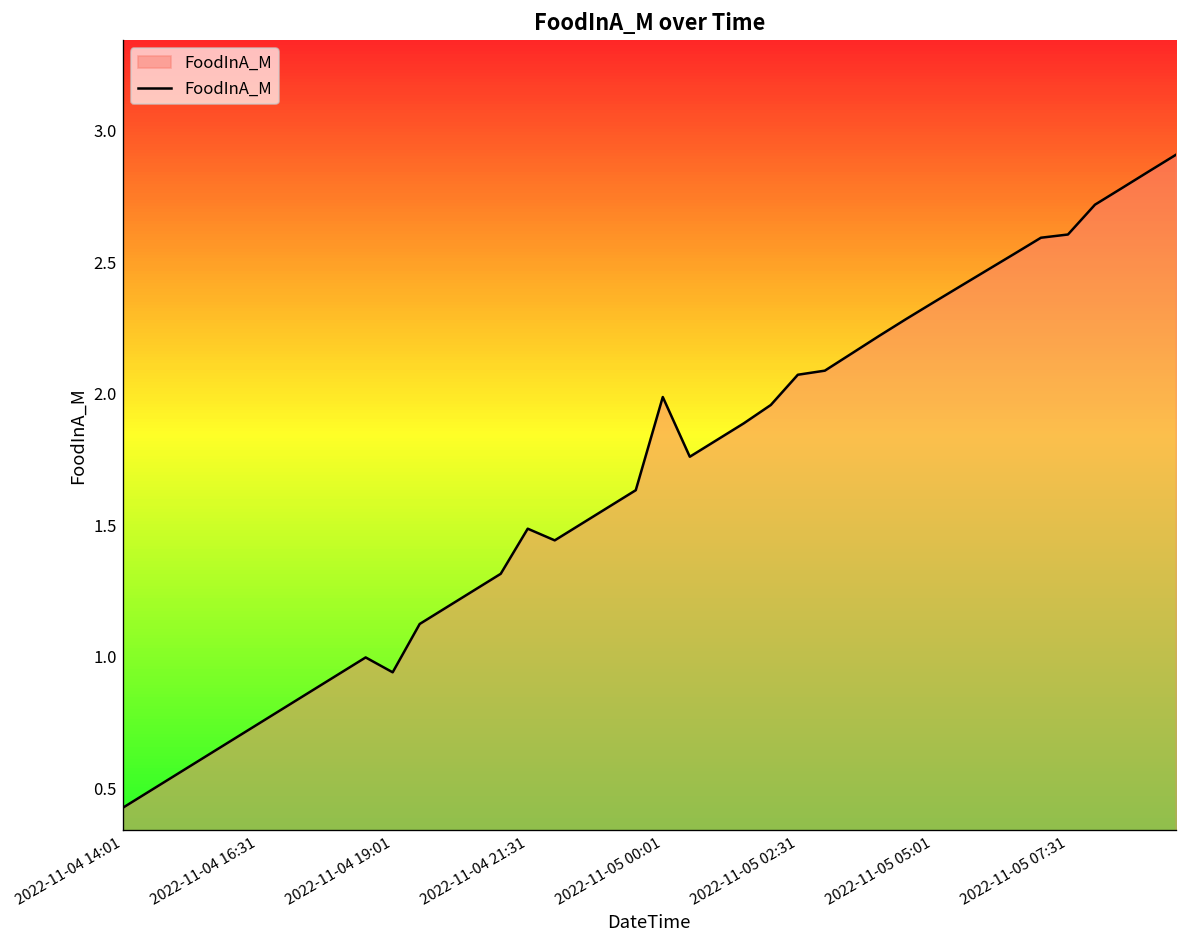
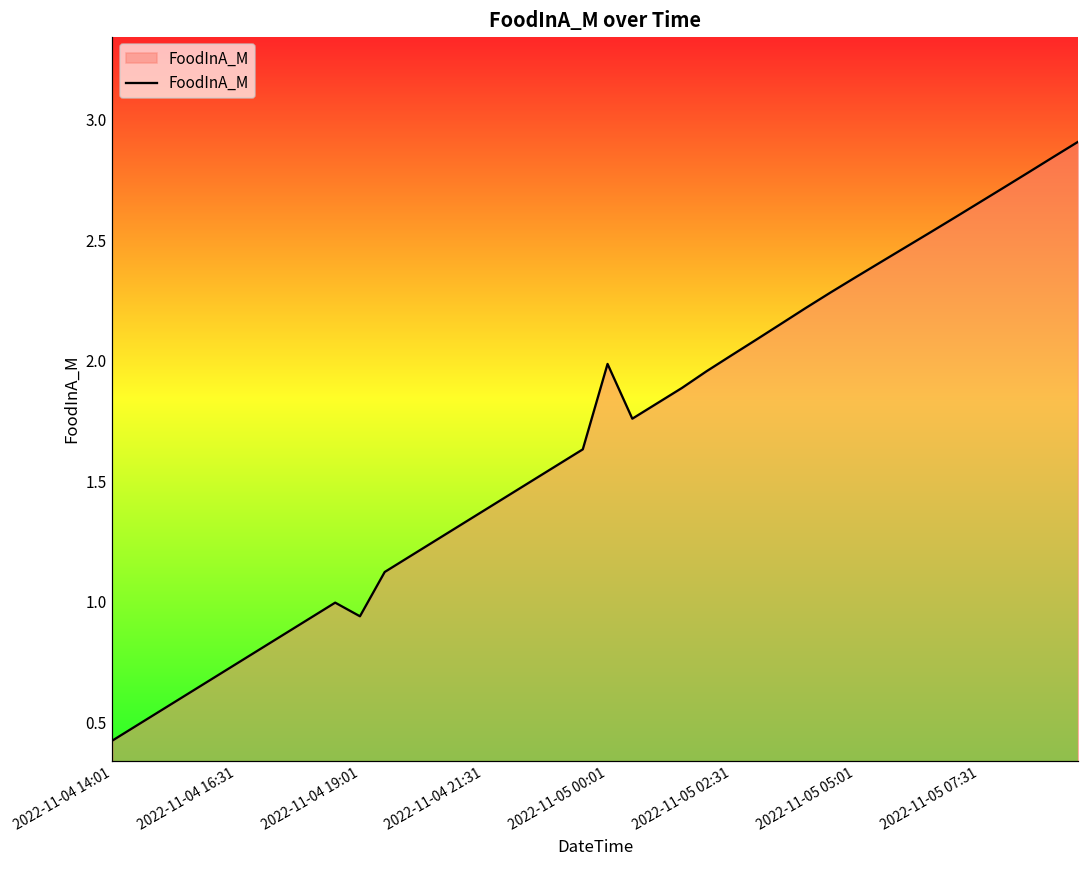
  {
    "2022-11-04 14:01": 0.42,
    "2022-11-04 16:31": 0.74,
    "2022-11-04 19:01": 0.94,
-   "2022-11-04 21:31": 1.49,
+   "2022-11-04 21:31": 1.38,
    "2022-11-05 00:01": 1.99,
-   "2022-11-05 02:31": 2.07,
+   "2022-11-05 02:31": 2.02,
    "2022-11-05 05:01": 2.35,
-   "2022-11-05 07:31": 2.61
+   "2022-11-05 07:31": 2.66
  }
